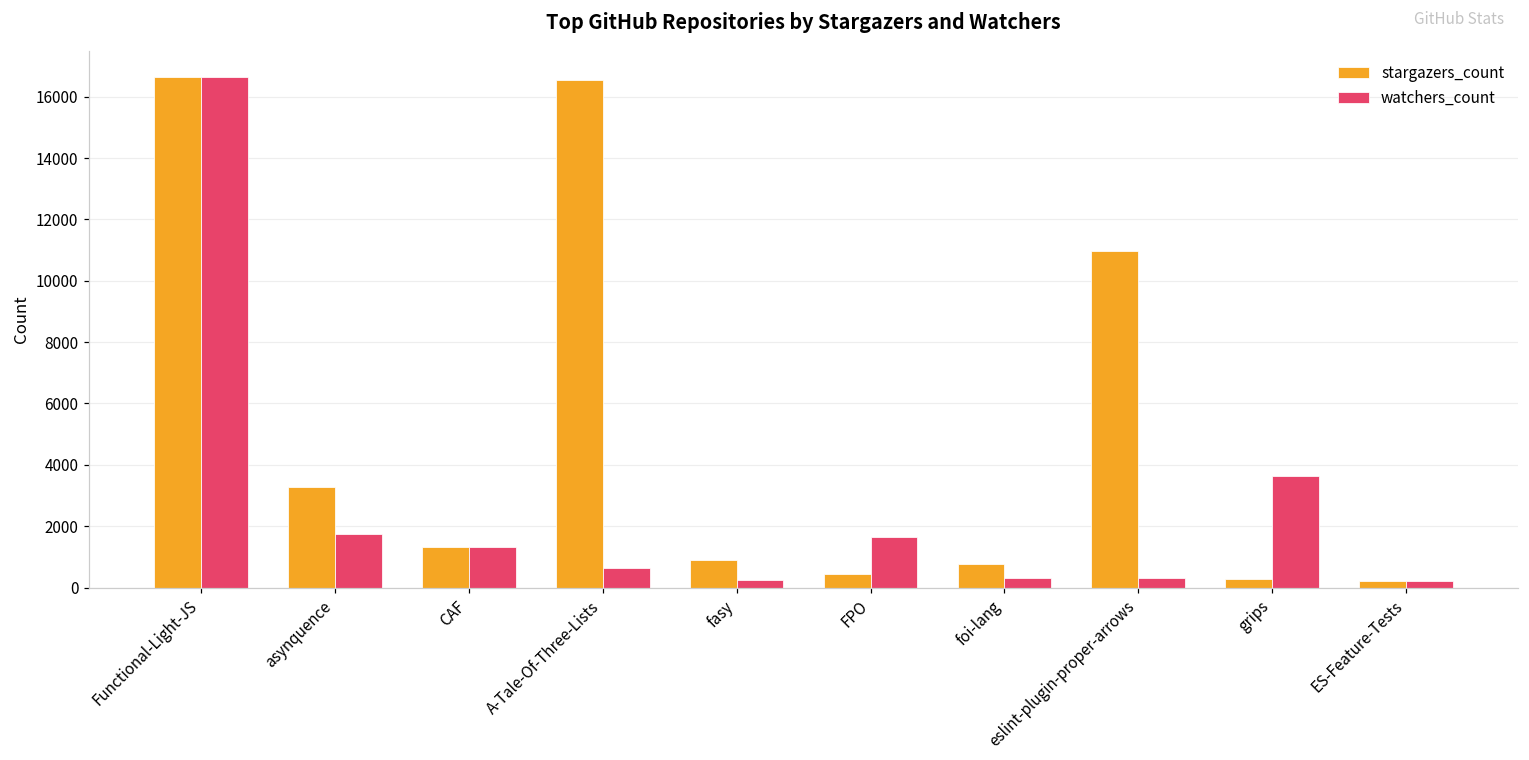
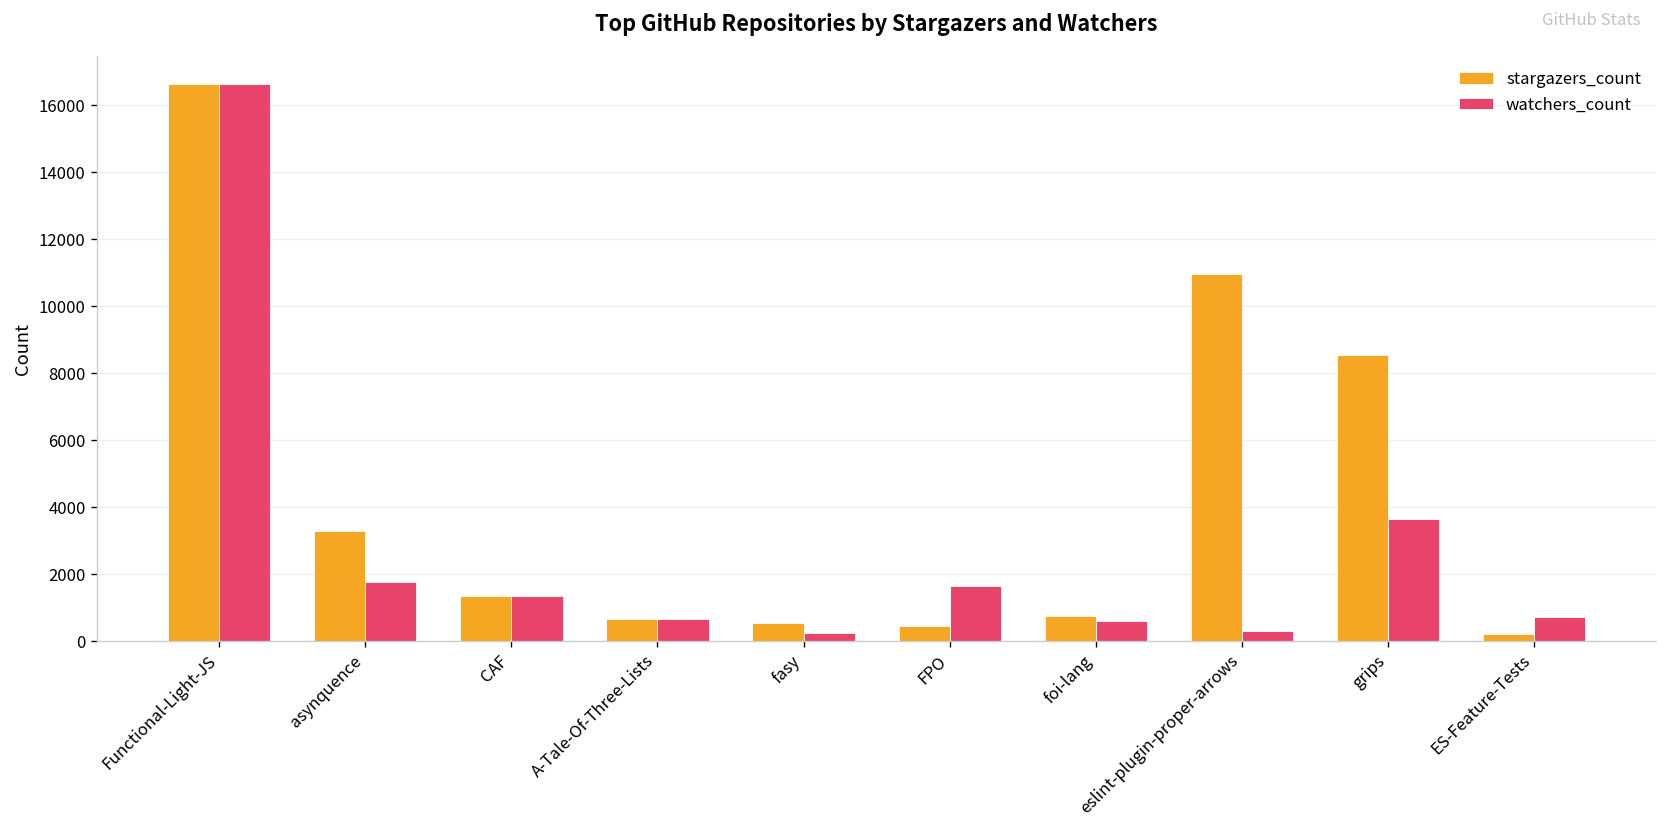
  {
    "stargazers_count": {
      "Functional-Light-JS": 16600,
      "asynquence": 3300,
      "CAF": 1300,
-     "A-Tale-Of-Three-Lists": 16500,
-     "fasy": 900,
+     "A-Tale-Of-Three-Lists": 700,
+     "fasy": 500,
      "FPO": 400,
      "foi-lang": 800,
      "eslint-plugin-proper-arrows": 11000,
-     "grips": 300,
+     "grips": 8500,
      "ES-Feature-Tests": 200
    },
    "watchers_count": {
      "Functional-Light-JS": 16600,
      "asynquence": 1700,
      "CAF": 1300,
      "A-Tale-Of-Three-Lists": 700,
      "fasy": 200,
      "FPO": 1600,
-     "foi-lang": 300,
+     "foi-lang": 600,
      "eslint-plugin-proper-arrows": 300,
      "grips": 3600,
-     "ES-Feature-Tests": 200
+     "ES-Feature-Tests": 700
    }
  }
